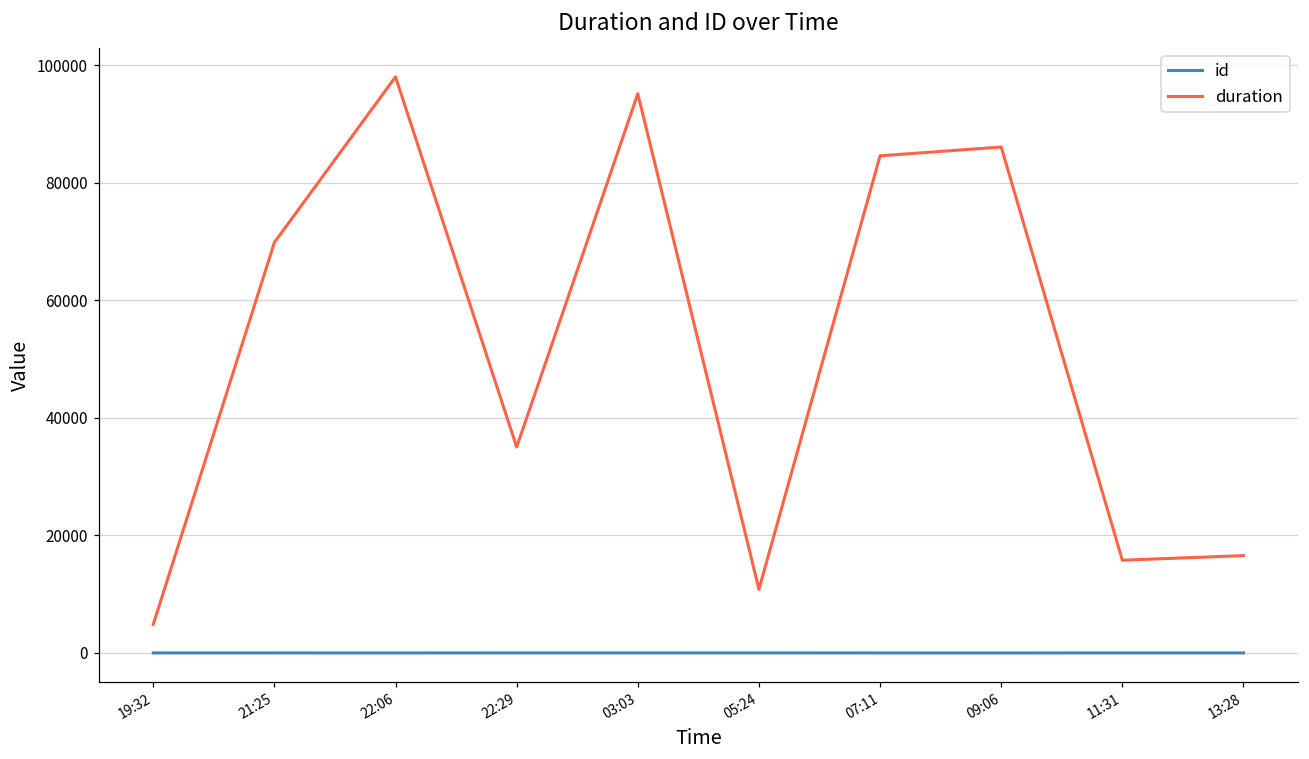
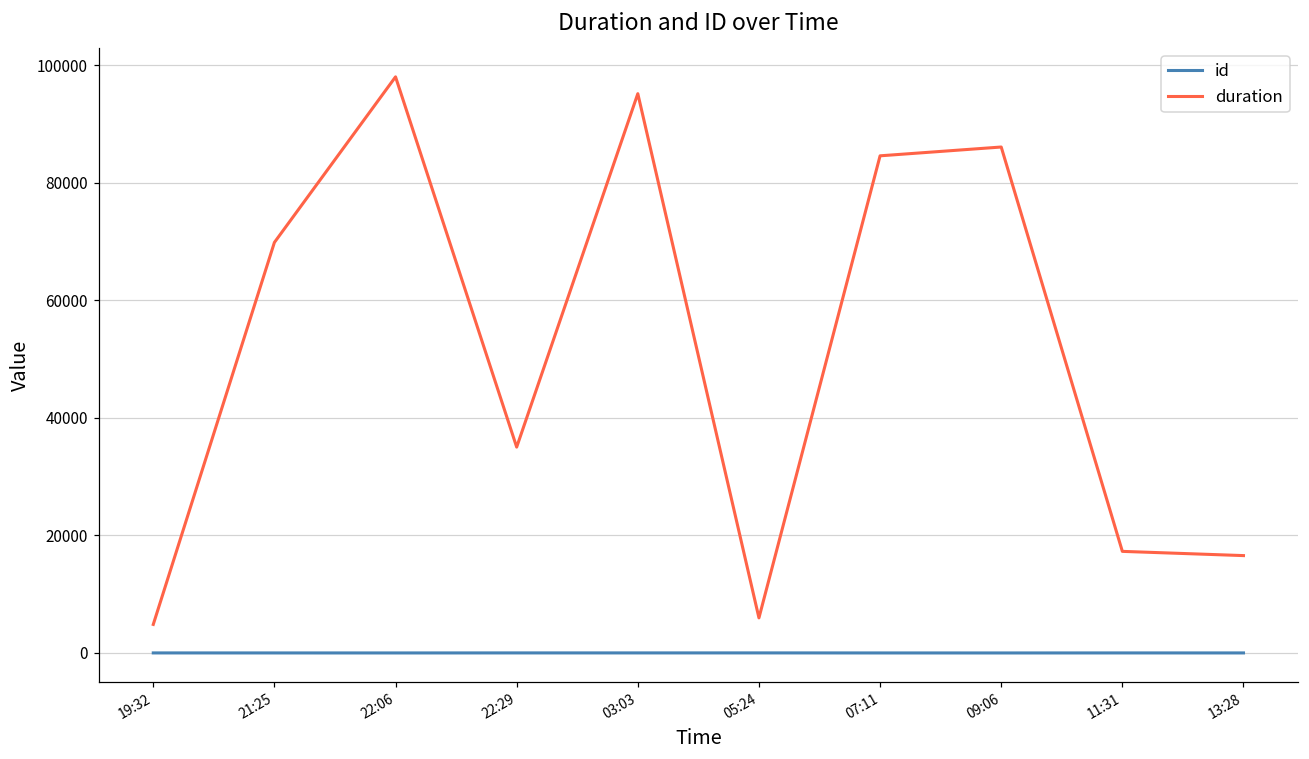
  {
    "id": {
      "19:32": 0,
      "21:25": 0,
      "22:06": 0,
      "22:29": 0,
      "03:03": 0,
      "05:24": 0,
      "07:11": 0,
      "09:06": 0,
      "11:31": 0,
      "13:28": 0
    },
    "duration": {
      "19:32": 5000,
      "21:25": 70000,
      "22:06": 98000,
      "22:29": 35000,
      "03:03": 95000,
-     "05:24": 11000,
+     "05:24": 6000,
      "07:11": 85000,
      "09:06": 86000,
-     "11:31": 16000,
+     "11:31": 17000,
      "13:28": 17000
    }
  }
